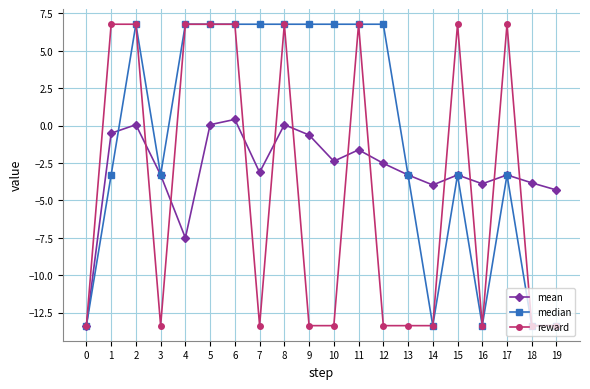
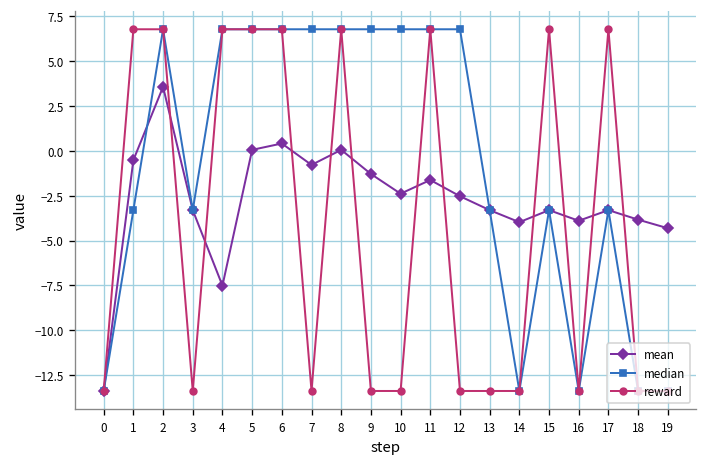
  {
    "mean": {
      "1": -0.5,
-     "2": 0.1,
+     "2": 3.6,
      "4": -7.5,
      "5": 0.1,
      "6": 0.4,
-     "7": -3.1,
+     "7": -0.8,
      "8": 0.1,
-     "9": -0.6,
+     "9": -1.3,
      "10": -2.4,
      "11": -1.6,
      "12": -2.5,
      "14": -4.0,
      "16": -3.9,
      "18": -3.8,
      "19": -4.3
    },
    "median": {
      "1": -3.3,
      "7": 6.8,
      "9": 6.8,
      "10": 6.8,
      "12": 6.8
    },
    "reward": {
      "1": 6.8,
      "3": -13.4,
      "7": -13.4,
      "9": -13.4,
      "10": -13.4,
      "12": -13.4,
      "13": -13.4,
      "15": 6.8,
      "17": 6.8
    }
  }
